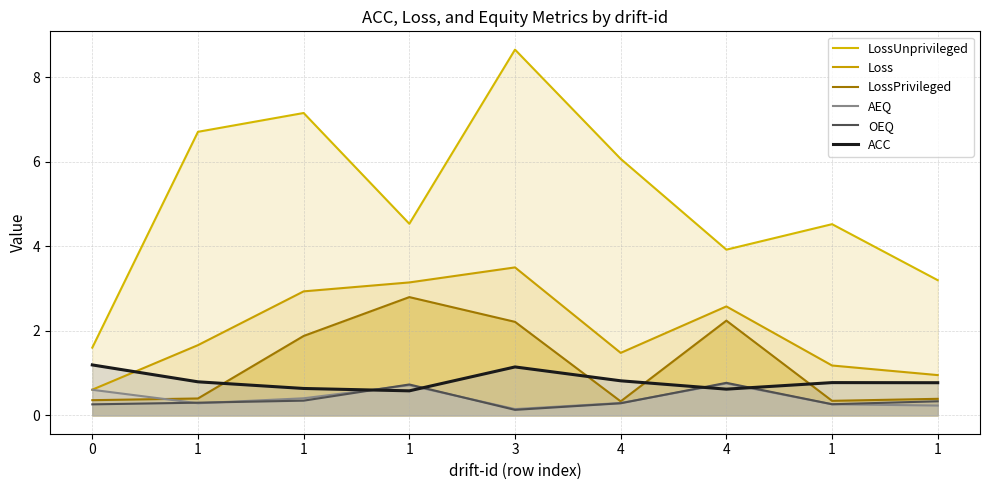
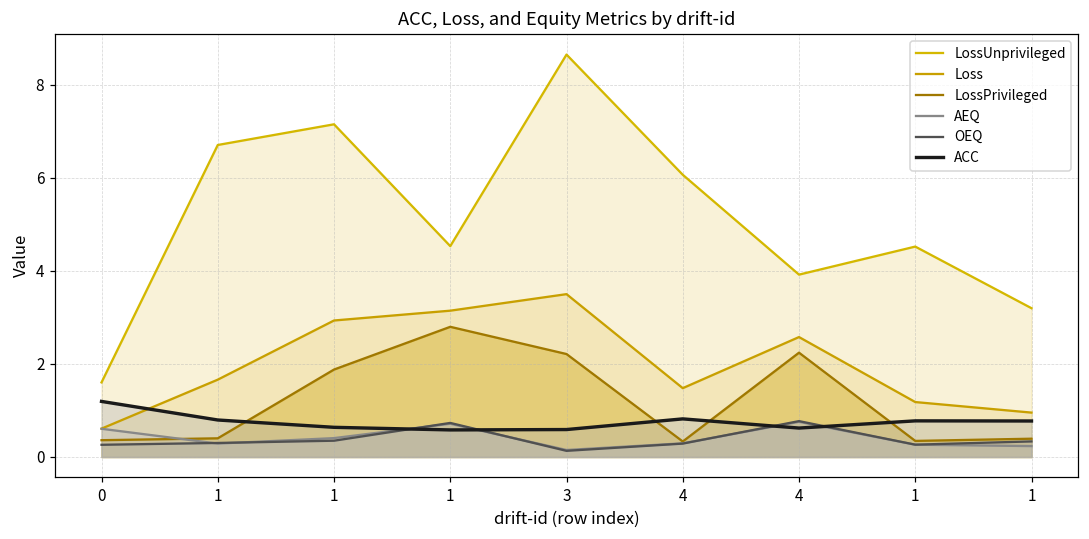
  {
    "OEQ": {
      "0": 0.3
    },
    "ACC": {
      "0": 1.2,
-     "3": 1.1
+     "3": 0.6
    }
  }
